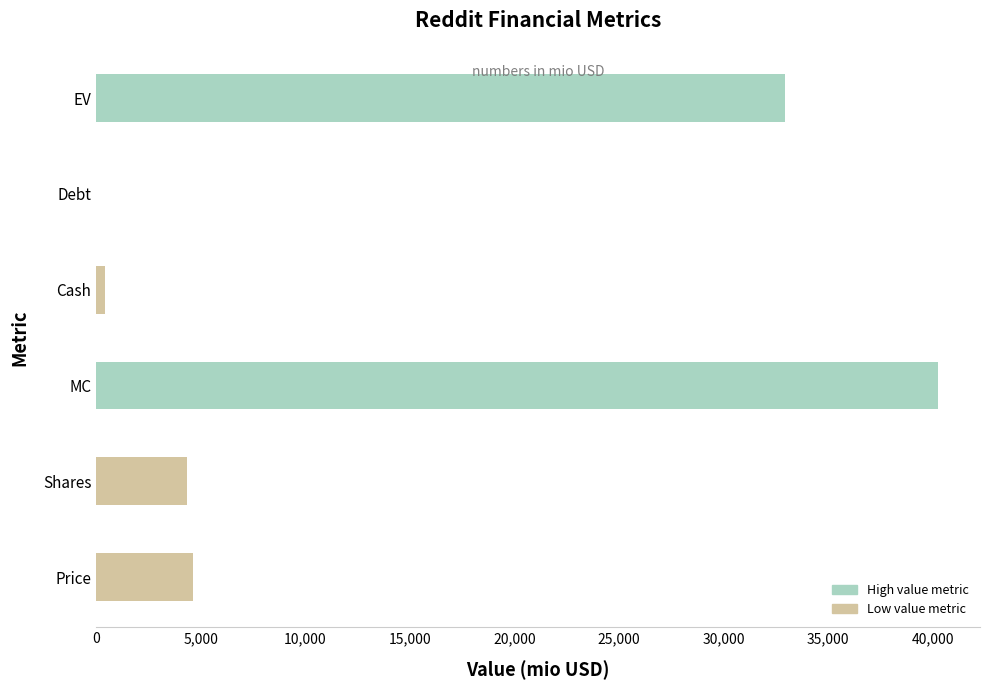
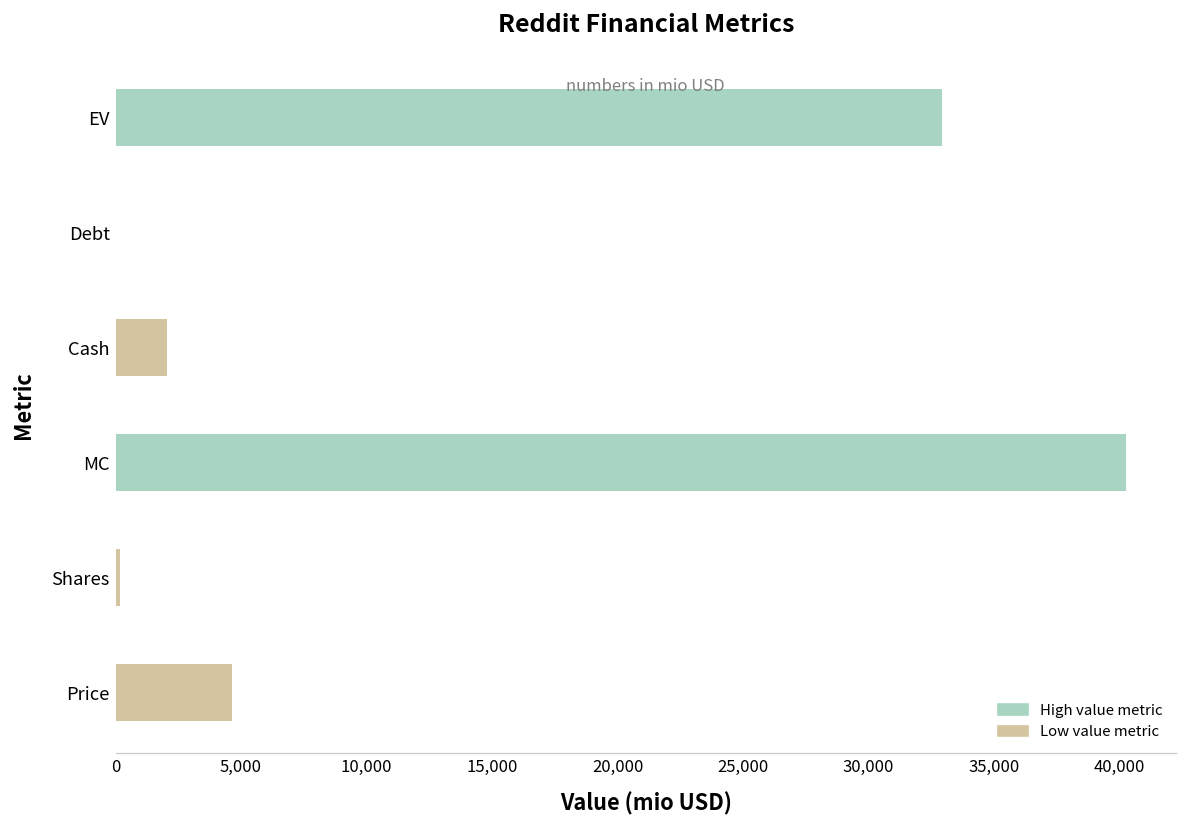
  {
    "EV": "32,900",
    "Debt": "0",
-   "Cash": "400",
+   "Cash": "2,100",
    "MC": "40,200",
-   "Shares": "4,400",
+   "Shares": "200",
    "Price": "4,600"
  }
